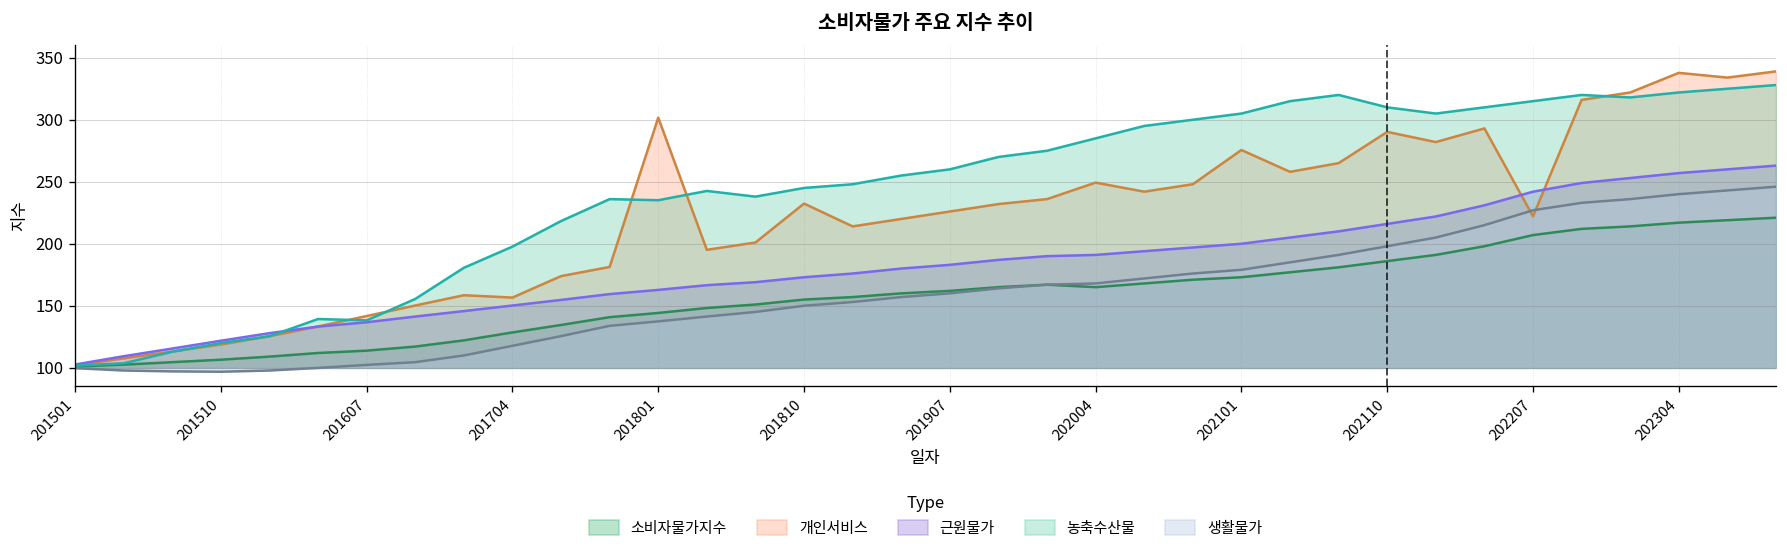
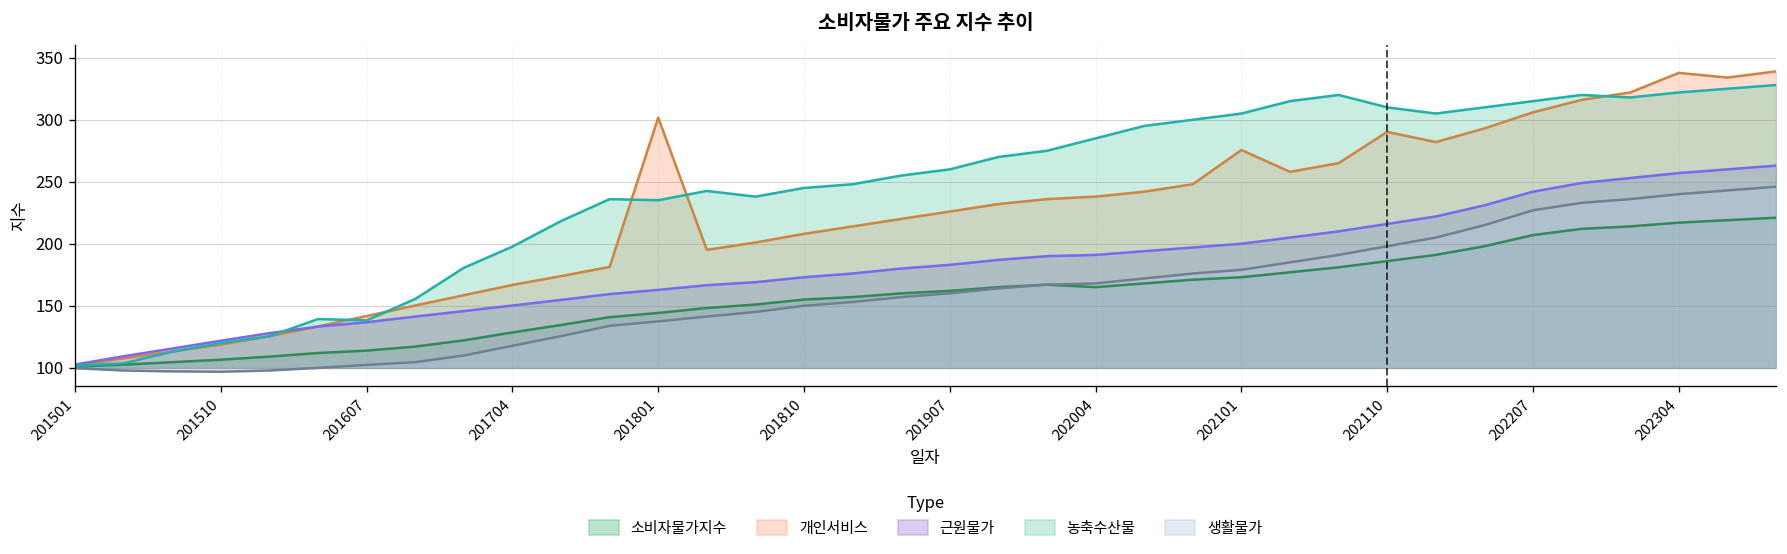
  {
    "개인서비스": {
      "201607": 142,
-     "201704": 157,
+     "201704": 167,
      "201801": 302,
-     "201810": 232,
+     "201810": 208,
      "201907": 226,
-     "202004": 249,
+     "202004": 238,
      "202101": 276,
      "202110": 290,
-     "202207": 222,
+     "202207": 306,
      "202304": 338
    }
  }
